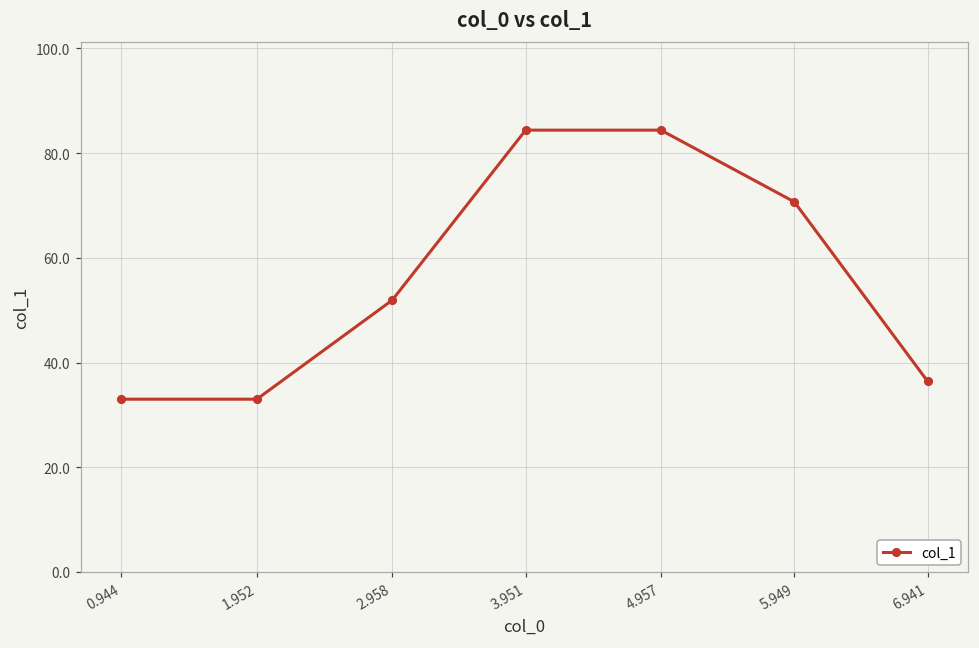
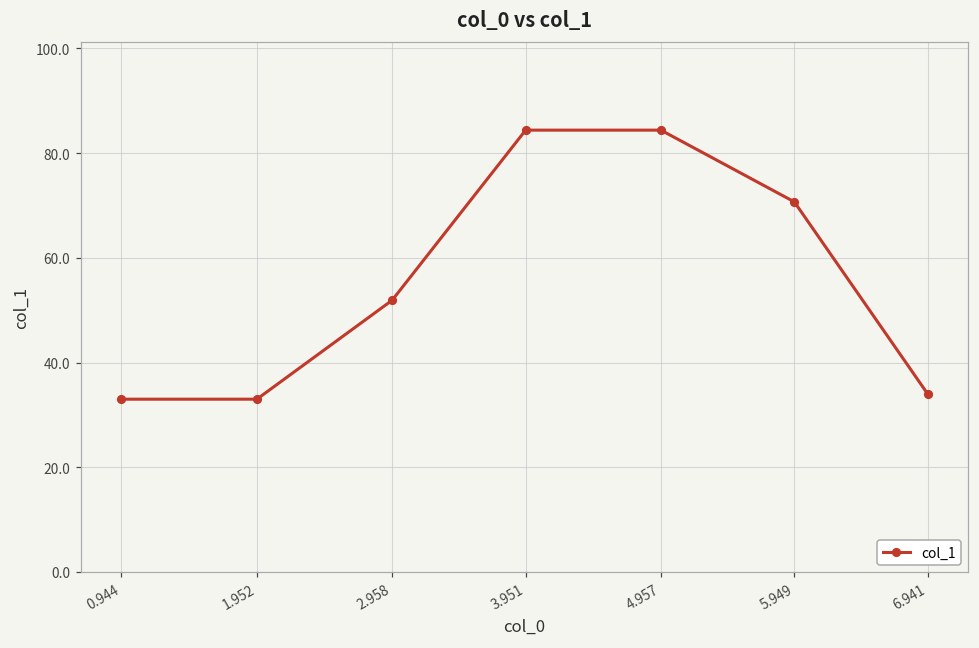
  {
    "0.944": 33,
    "1.952": 33,
    "2.958": 52,
    "3.951": 84,
    "4.957": 84,
    "5.949": 71,
-   "6.941": 36
+   "6.941": 34
  }
